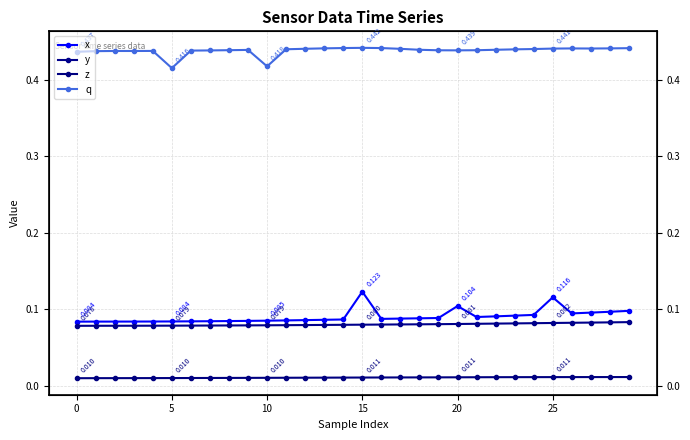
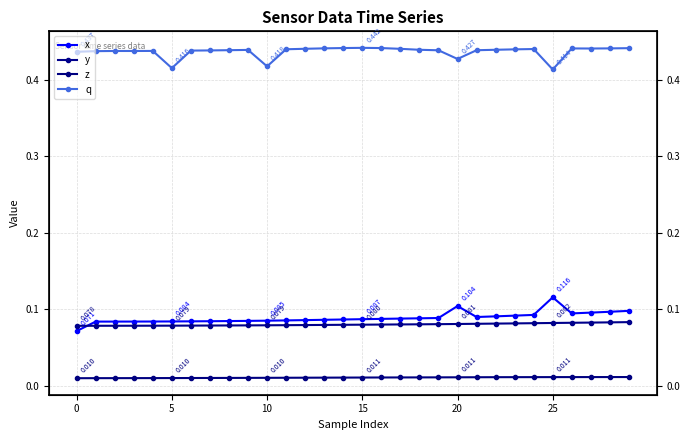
  {
    "x": {
-     "0": 0.084,
-     "15": 0.123,
+     "0": 0.071,
+     "15": 0.087,
      "20": 0.104,
      "25": 0.116
    },
    "q": {
-     "20": 0.439,
-     "25": 0.441
+     "20": 0.427,
+     "25": 0.414
    }
  }
